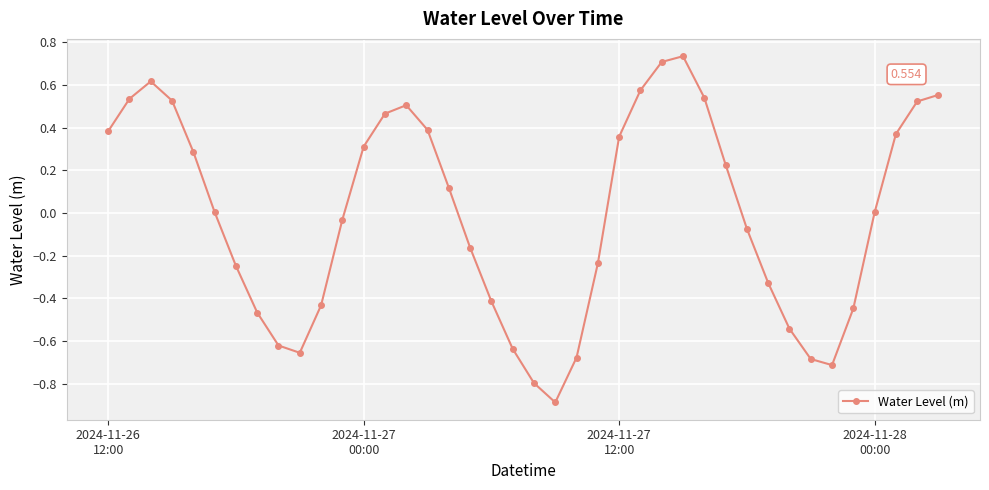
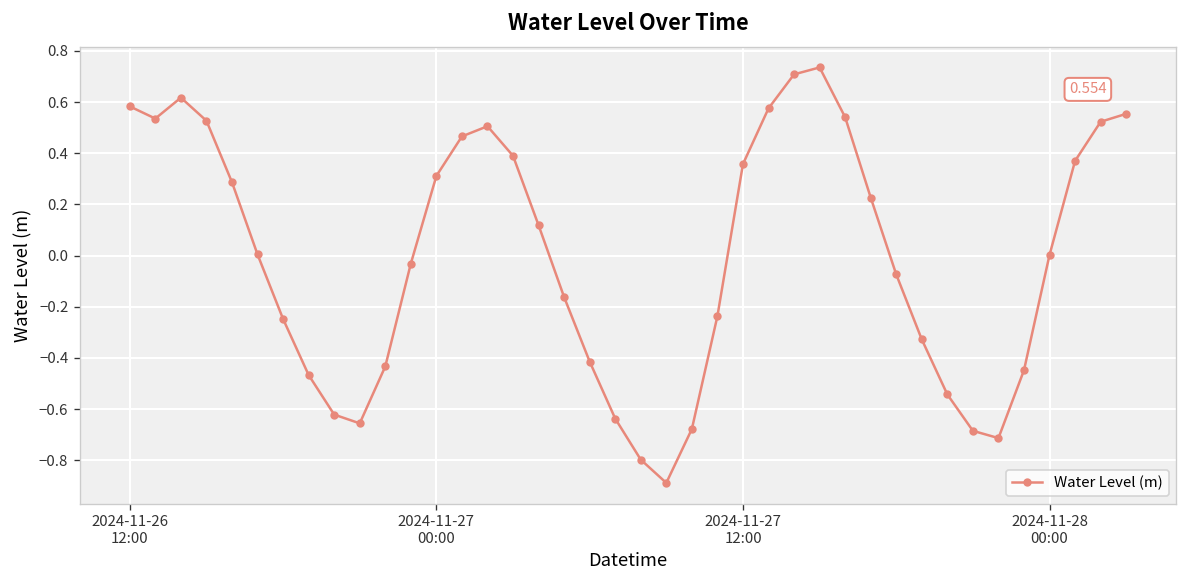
  {
-   "2024-11-26 12:00": 0.38,
+   "2024-11-26 12:00": 0.58,
    "2024-11-27 00:00": 0.31,
    "2024-11-27 12:00": 0.36,
    "2024-11-28 00:00": 0.00
  }
